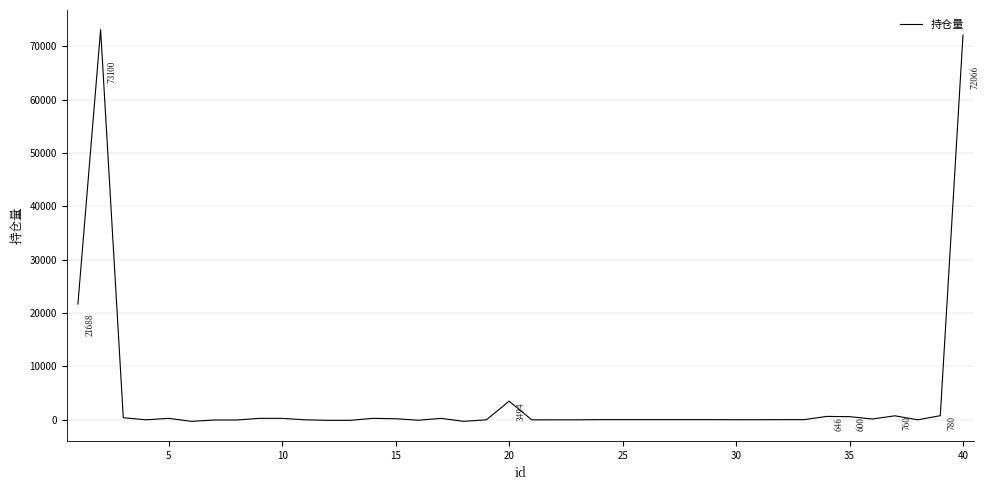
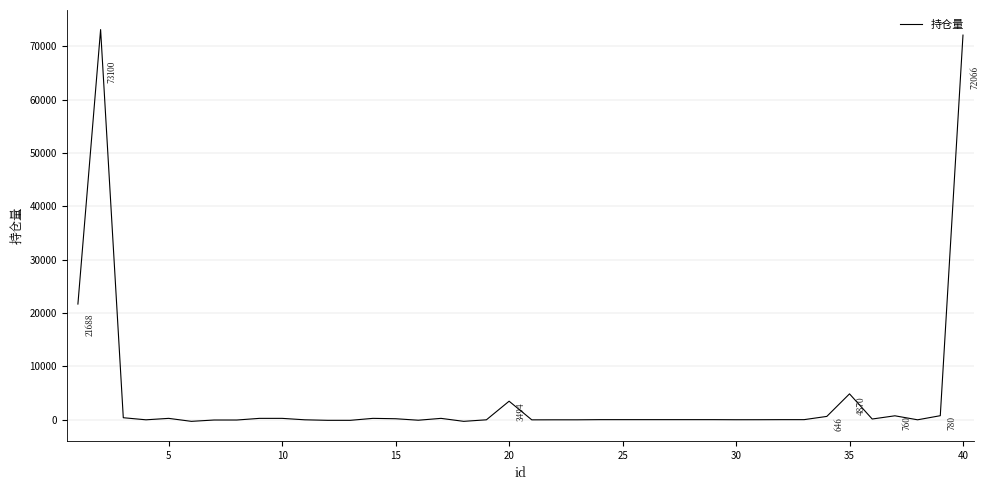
  {
    "20": 3494,
-   "35": 600
+   "35": 4870
  }
